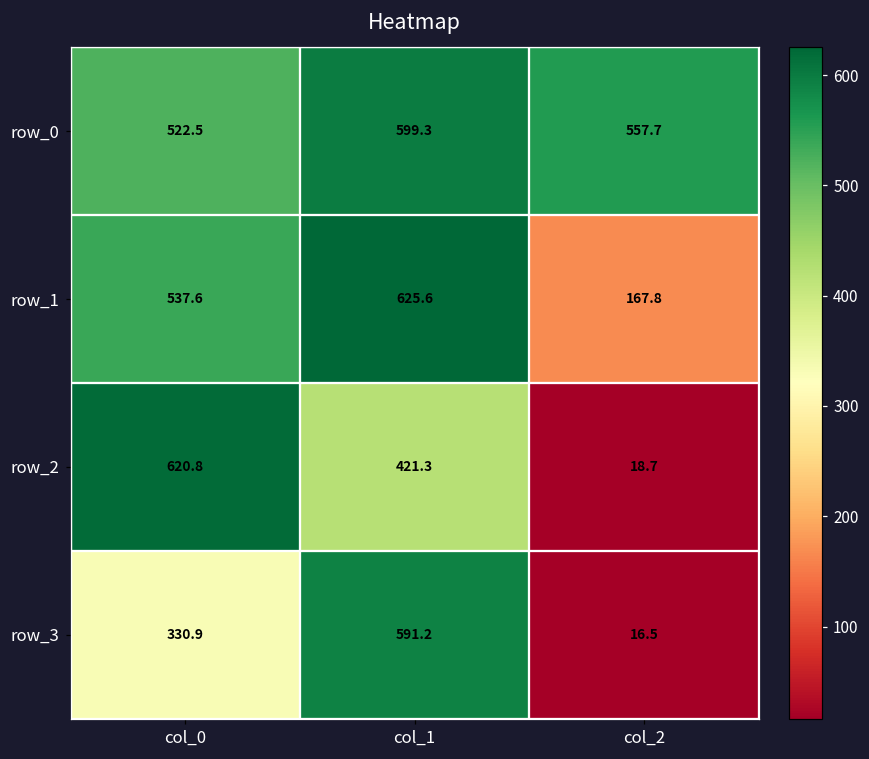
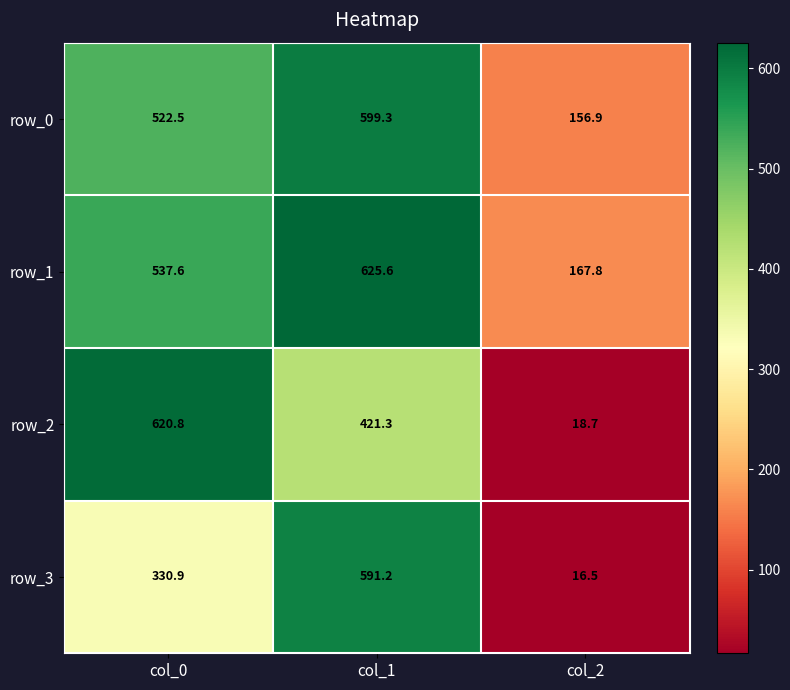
  {
    "row_0": {
      "col_0": 522.5,
      "col_1": 599.3,
-     "col_2": 557.7
+     "col_2": 156.9
    },
    "row_1": {
      "col_0": 537.6,
      "col_1": 625.6,
      "col_2": 167.8
    },
    "row_2": {
      "col_0": 620.8,
      "col_1": 421.3,
      "col_2": 18.7
    },
    "row_3": {
      "col_0": 330.9,
      "col_1": 591.2,
      "col_2": 16.5
    }
  }
